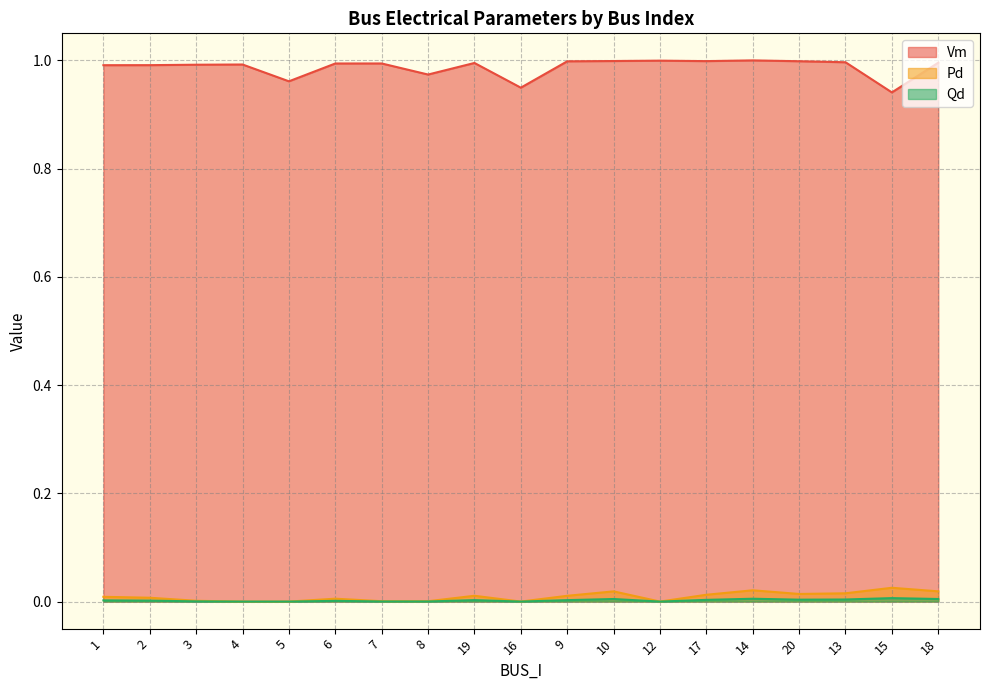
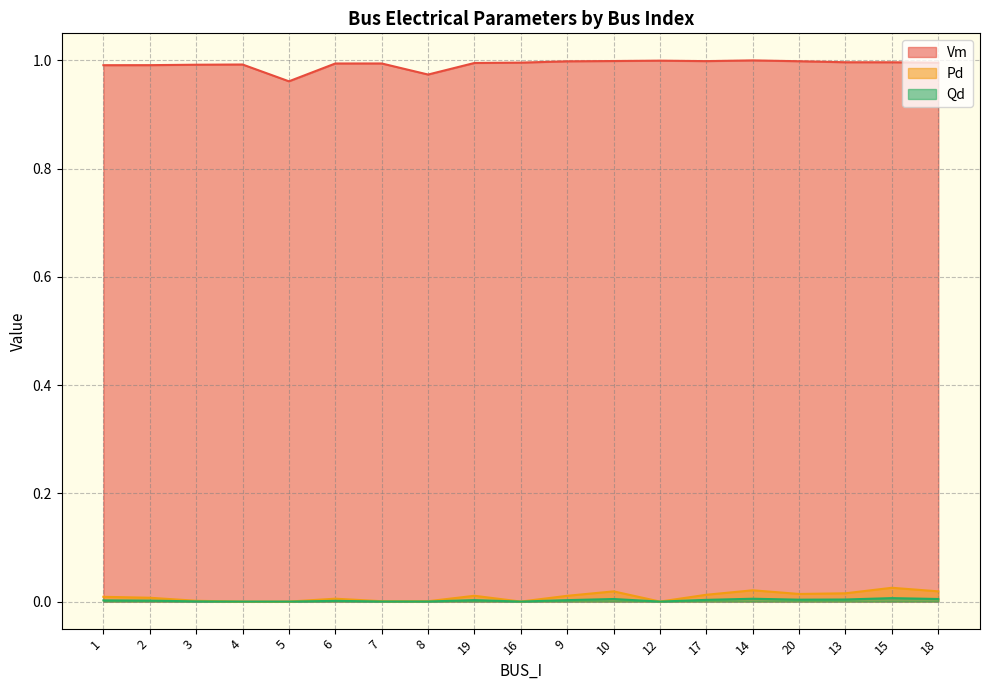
  {
    "Vm": {
      "1": 0.99,
      "2": 0.99,
      "3": 0.99,
      "4": 0.99,
      "5": 0.96,
      "6": 0.99,
      "7": 0.99,
      "8": 0.97,
      "19": 1.00,
-     "16": 0.95,
+     "16": 1.00,
      "9": 1.00,
      "10": 1.00,
      "12": 1.00,
      "17": 1.00,
      "14": 1.00,
      "20": 1.00,
      "13": 1.00,
-     "15": 0.94
+     "15": 1.00
    },
    "Pd": {
      "1": 0.01,
      "2": 0.01,
      "19": 0.01,
      "9": 0.01,
      "10": 0.02,
      "17": 0.01,
      "14": 0.02,
      "20": 0.01,
      "13": 0.02,
      "15": 0.03,
      "18": 0.02
    },
    "Qd": {
      "1": 0.00,
      "2": 0.00,
      "19": 0.00,
      "9": 0.00,
      "10": 0.00,
      "17": 0.00,
      "14": 0.01,
      "20": 0.00,
      "13": 0.00,
      "15": 0.01,
      "18": 0.00
    }
  }
